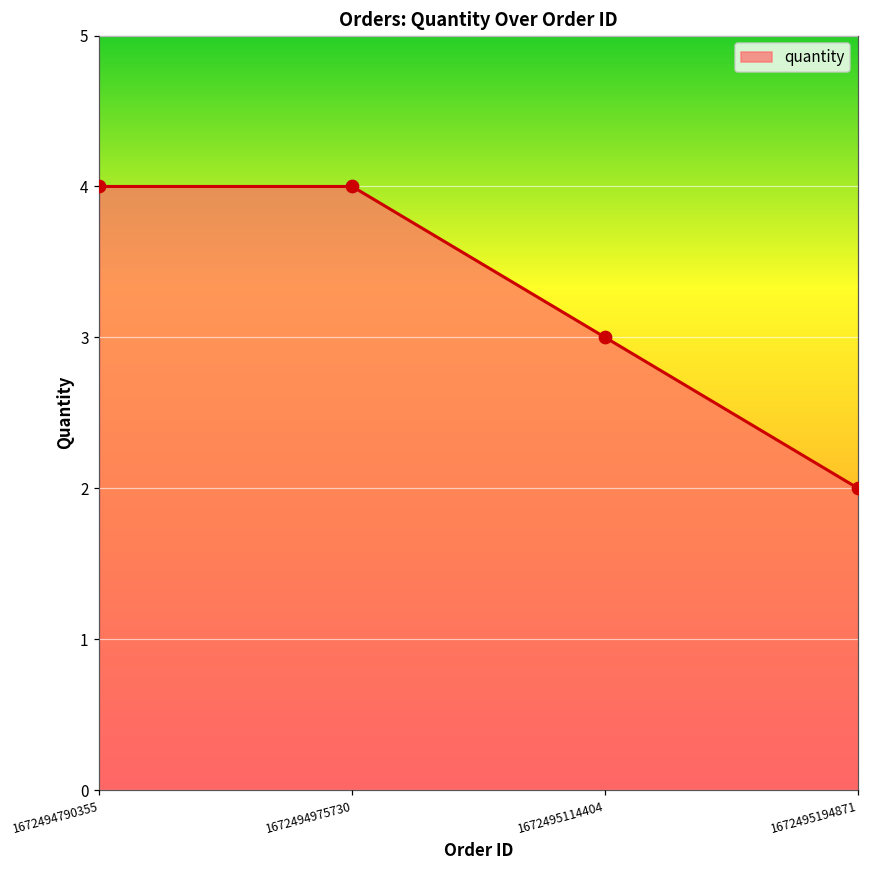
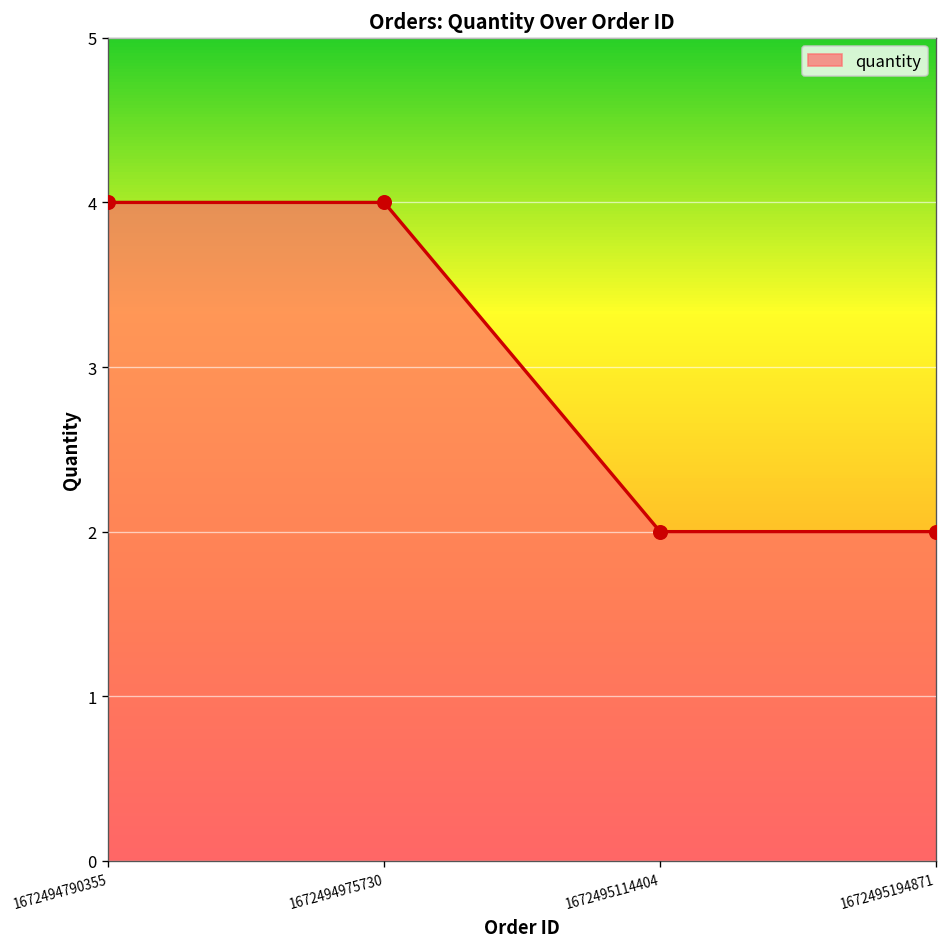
  {
    "1672494790355": 4,
    "1672494975730": 4,
-   "1672495114404": 3,
+   "1672495114404": 2,
    "1672495194871": 2
  }
